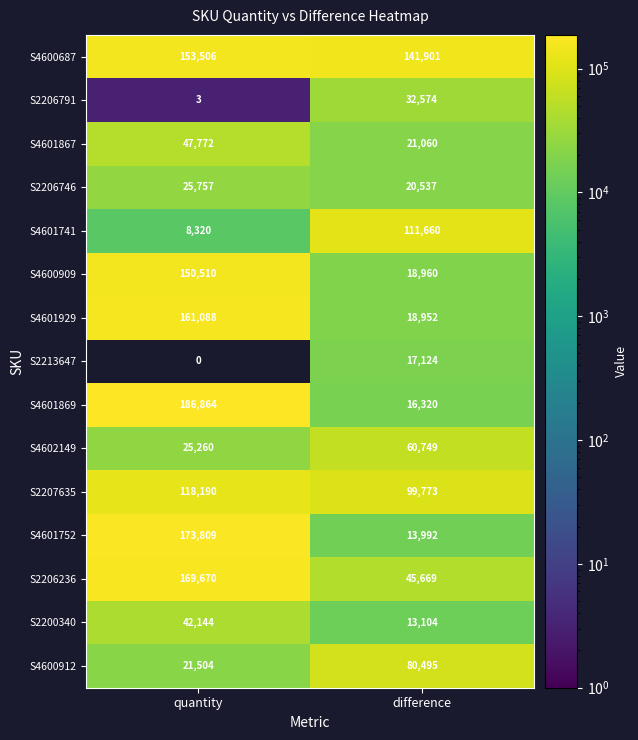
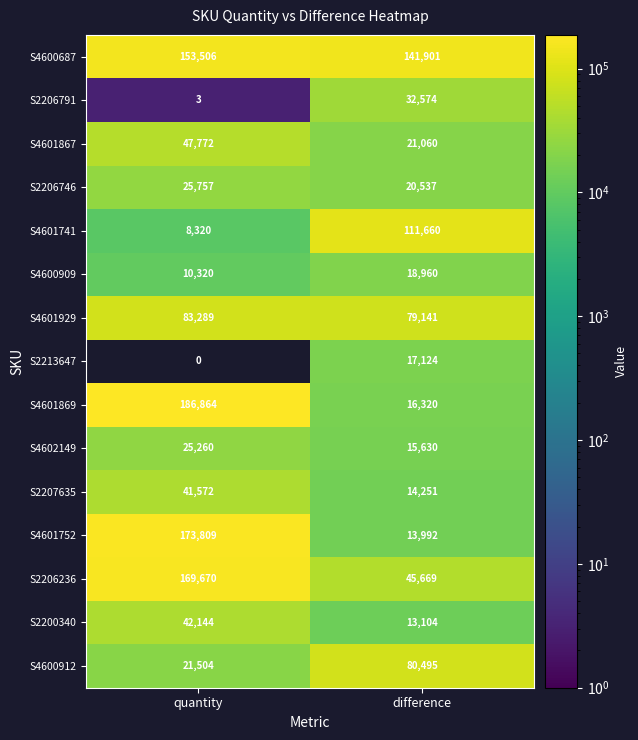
  {
    "S4600687": {
      "quantity": "153,506",
      "difference": "141,901"
    },
    "S2206791": {
      "quantity": "3",
      "difference": "32,574"
    },
    "S4601867": {
      "quantity": "47,772",
      "difference": "21,060"
    },
    "S2206746": {
      "quantity": "25,757",
      "difference": "20,537"
    },
    "S4601741": {
      "quantity": "8,320",
      "difference": "111,660"
    },
    "S4600909": {
-     "quantity": "150,510",
+     "quantity": "10,320",
      "difference": "18,960"
    },
    "S4601929": {
-     "quantity": "161,088",
-     "difference": "18,952"
+     "quantity": "83,289",
+     "difference": "79,141"
    },
    "S2213647": {
      "difference": "17,124"
    },
    "S4601869": {
      "quantity": "186,864",
      "difference": "16,320"
    },
    "S4602149": {
      "quantity": "25,260",
-     "difference": "60,749"
+     "difference": "15,630"
    },
    "S2207635": {
-     "quantity": "118,190",
-     "difference": "99,773"
+     "quantity": "41,572",
+     "difference": "14,251"
    },
    "S4601752": {
      "quantity": "173,809",
      "difference": "13,992"
    },
    "S2206236": {
      "quantity": "169,670",
      "difference": "45,669"
    },
    "S2200340": {
      "quantity": "42,144",
      "difference": "13,104"
    },
    "S4600912": {
      "quantity": "21,504",
      "difference": "80,495"
    }
  }
